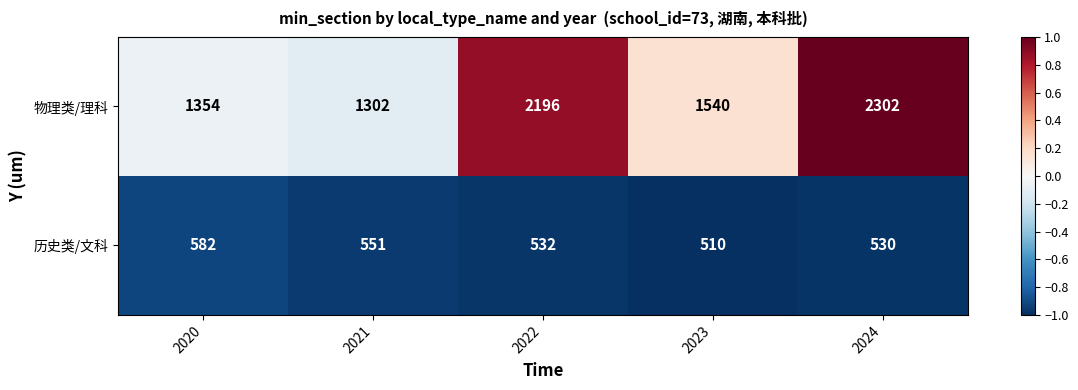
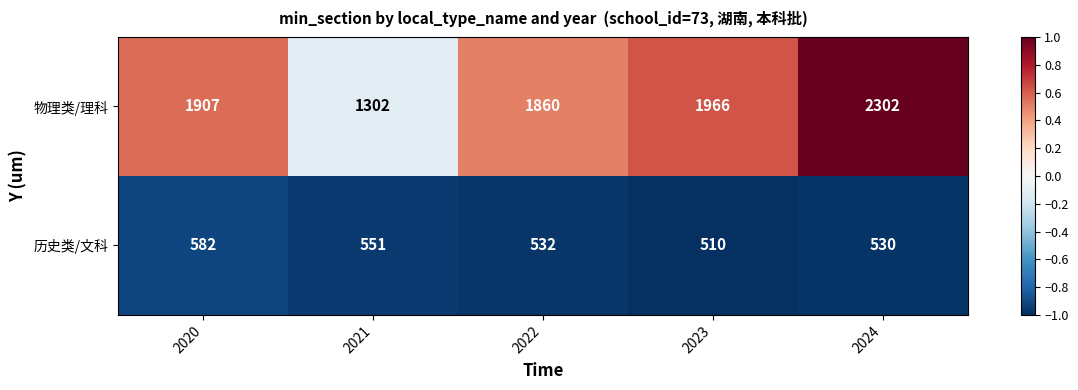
  {
    "物理类/理科": {
-     "2020": 1354,
+     "2020": 1907,
      "2021": 1302,
-     "2022": 2196,
-     "2023": 1540,
+     "2022": 1860,
+     "2023": 1966,
      "2024": 2302
    },
    "历史类/文科": {
      "2020": 582,
      "2021": 551,
      "2022": 532,
      "2023": 510,
      "2024": 530
    }
  }
